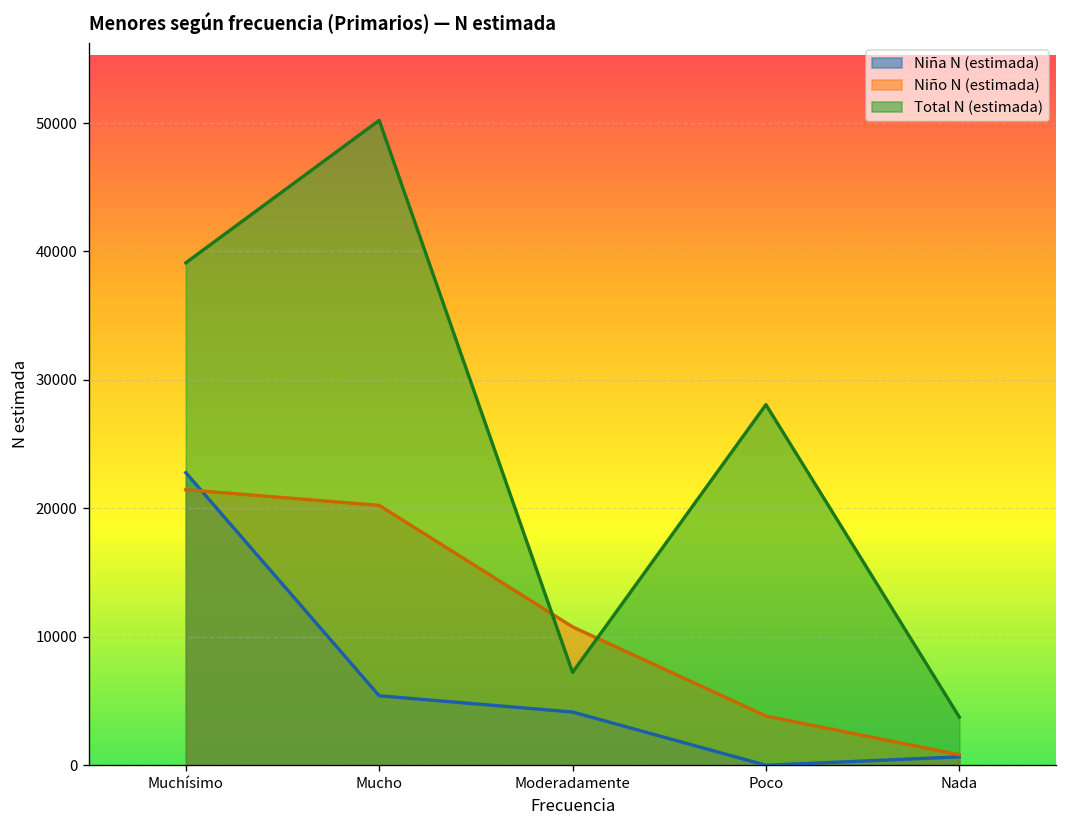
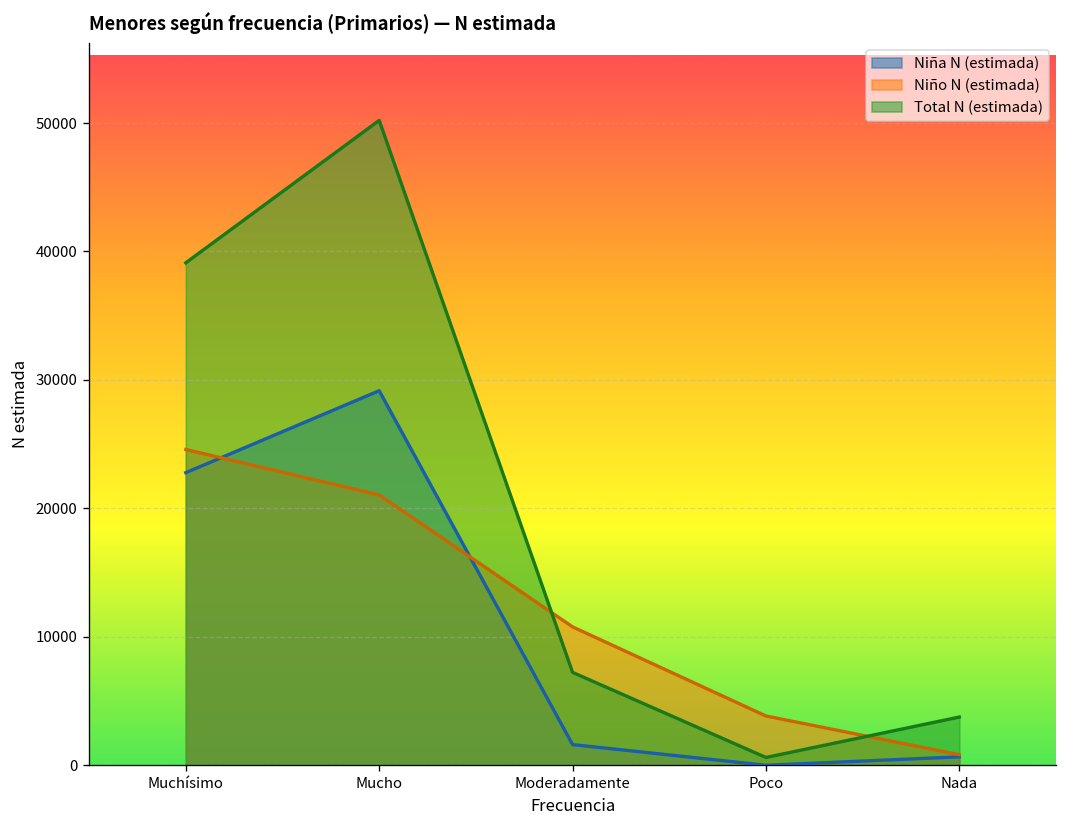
  {
    "Niña N (estimada)": {
      "Muchísimo": 22800,
-     "Mucho": 5400,
-     "Moderadamente": 4100,
+     "Mucho": 29200,
+     "Moderadamente": 1600,
      "Poco": 0
    },
    "Niño N (estimada)": {
-     "Muchísimo": 21500,
-     "Mucho": 20200,
+     "Muchísimo": 24600,
+     "Mucho": 21000,
      "Moderadamente": 10800,
      "Poco": 3800
    },
    "Total N (estimada)": {
      "Muchísimo": 39100,
      "Mucho": 50200,
      "Moderadamente": 7200,
-     "Poco": 28100,
+     "Poco": 600,
      "Nada": 3800
    }
  }
